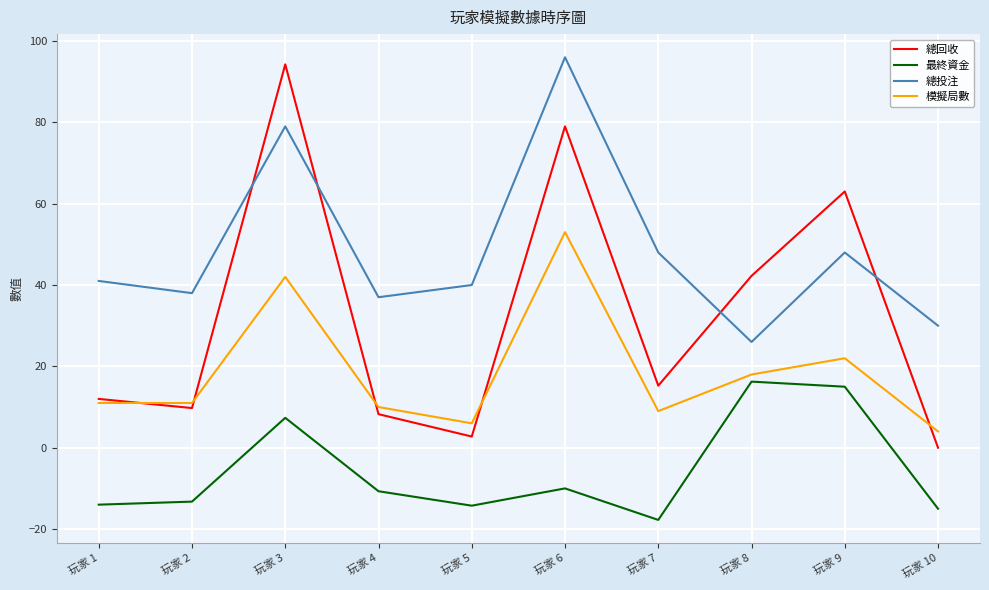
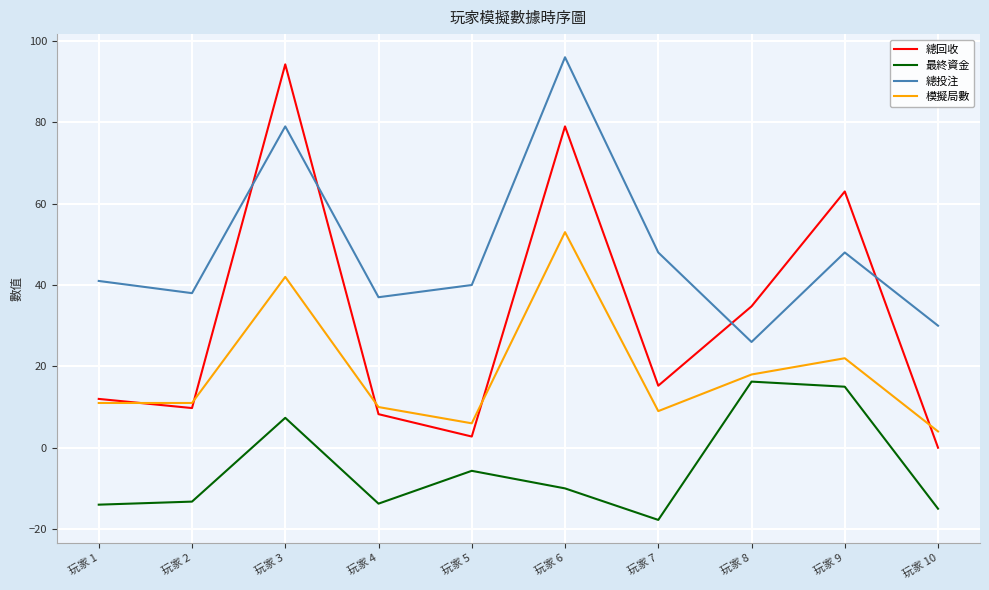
  {
    "總回收": {
      "玩家 1": 12,
      "玩家 2": 10,
      "玩家 3": 94,
      "玩家 4": 8,
      "玩家 5": 3,
      "玩家 6": 79,
      "玩家 7": 15,
-     "玩家 8": 42,
+     "玩家 8": 35,
      "玩家 9": 63,
      "玩家 10": 0
    },
    "最終資金": {
      "玩家 1": -14,
      "玩家 2": -13,
      "玩家 3": 7,
-     "玩家 4": -11,
-     "玩家 5": -14,
+     "玩家 4": -14,
+     "玩家 5": -6,
      "玩家 6": -10,
      "玩家 7": -18,
      "玩家 8": 16,
      "玩家 9": 15,
      "玩家 10": -15
    },
    "總投注": {
      "玩家 1": 41,
      "玩家 2": 38,
      "玩家 3": 79,
      "玩家 4": 37,
      "玩家 5": 40,
      "玩家 6": 96,
      "玩家 7": 48,
      "玩家 8": 26,
      "玩家 9": 48,
      "玩家 10": 30
    },
    "模擬局數": {
      "玩家 1": 11,
      "玩家 2": 11,
      "玩家 3": 42,
      "玩家 4": 10,
      "玩家 5": 6,
      "玩家 6": 53,
      "玩家 7": 9,
      "玩家 8": 18,
      "玩家 9": 22,
      "玩家 10": 4
    }
  }
